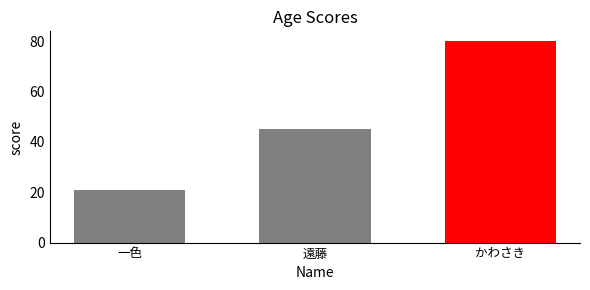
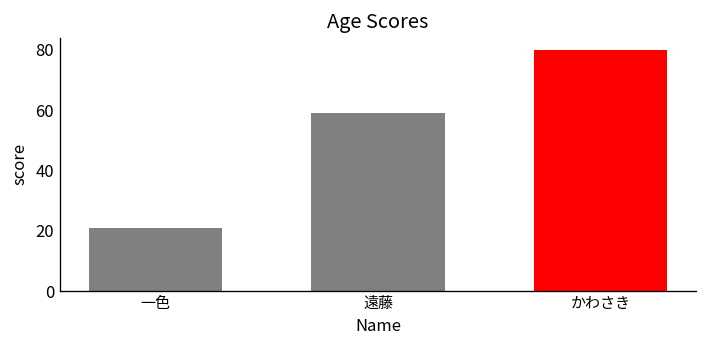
  {
    "一色": 21,
-   "遠藤": 45,
+   "遠藤": 59,
    "かわさき": 80
  }
